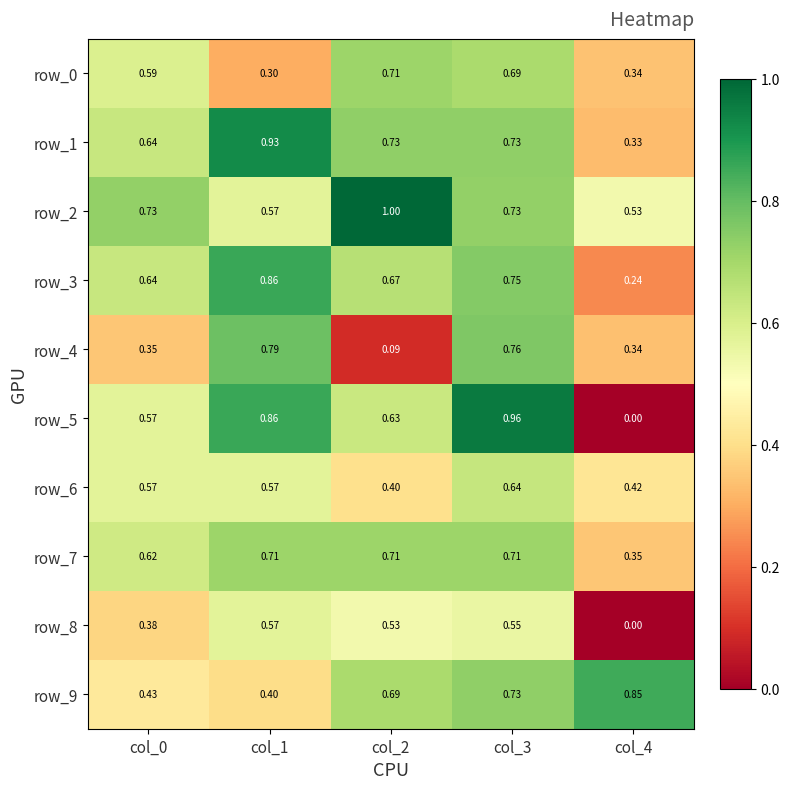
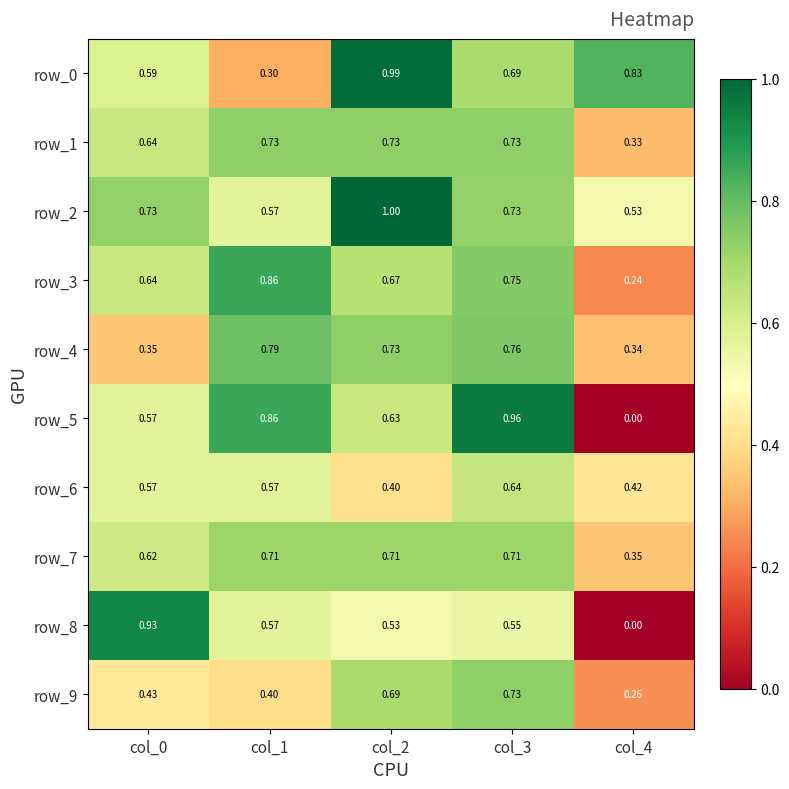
  {
    "row_0": {
      "col_0": 0.59,
      "col_1": 0.30,
-     "col_2": 0.71,
+     "col_2": 0.99,
      "col_3": 0.69,
-     "col_4": 0.34
+     "col_4": 0.83
    },
    "row_1": {
      "col_0": 0.64,
-     "col_1": 0.93,
+     "col_1": 0.73,
      "col_2": 0.73,
      "col_3": 0.73,
      "col_4": 0.33
    },
    "row_2": {
      "col_0": 0.73,
      "col_1": 0.57,
      "col_2": 1.00,
      "col_3": 0.73,
      "col_4": 0.53
    },
    "row_3": {
      "col_0": 0.64,
      "col_1": 0.86,
      "col_2": 0.67,
      "col_3": 0.75,
      "col_4": 0.24
    },
    "row_4": {
      "col_0": 0.35,
      "col_1": 0.79,
-     "col_2": 0.09,
+     "col_2": 0.73,
      "col_3": 0.76,
      "col_4": 0.34
    },
    "row_5": {
      "col_0": 0.57,
      "col_1": 0.86,
      "col_2": 0.63,
      "col_3": 0.96,
      "col_4": 0.00
    },
    "row_6": {
      "col_0": 0.57,
      "col_1": 0.57,
      "col_2": 0.40,
      "col_3": 0.64,
      "col_4": 0.42
    },
    "row_7": {
      "col_0": 0.62,
      "col_1": 0.71,
      "col_2": 0.71,
      "col_3": 0.71,
      "col_4": 0.35
    },
    "row_8": {
-     "col_0": 0.38,
+     "col_0": 0.93,
      "col_1": 0.57,
      "col_2": 0.53,
      "col_3": 0.55,
      "col_4": 0.00
    },
    "row_9": {
      "col_0": 0.43,
      "col_1": 0.40,
      "col_2": 0.69,
      "col_3": 0.73,
-     "col_4": 0.85
+     "col_4": 0.26
    }
  }
